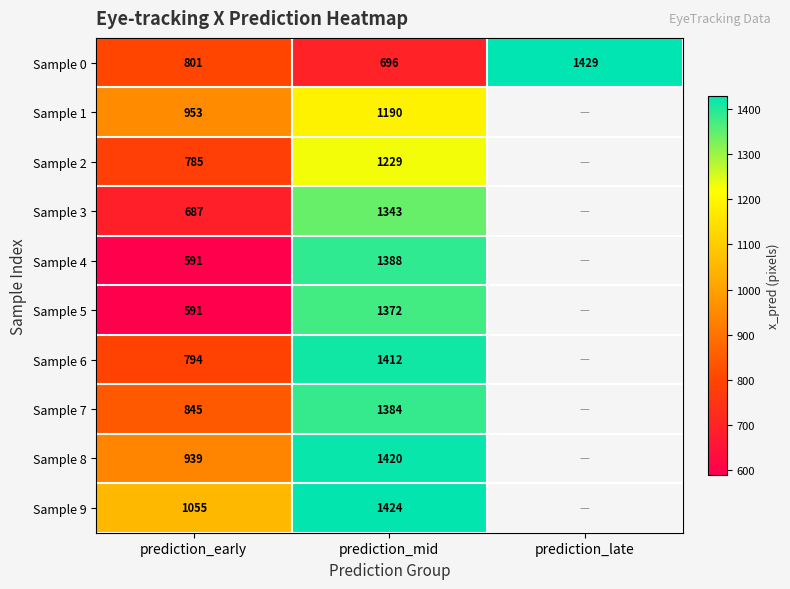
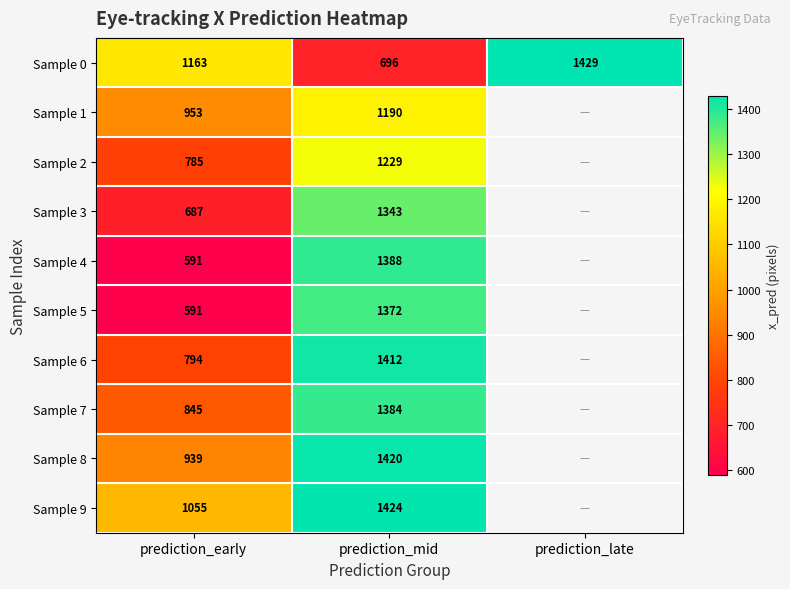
  {
    "Sample 0": {
-     "prediction_early": 801,
+     "prediction_early": 1163,
      "prediction_mid": 696,
      "prediction_late": 1429
    },
    "Sample 1": {
      "prediction_early": 953,
      "prediction_mid": 1190
    },
    "Sample 2": {
      "prediction_early": 785,
      "prediction_mid": 1229
    },
    "Sample 3": {
      "prediction_early": 687,
      "prediction_mid": 1343
    },
    "Sample 4": {
      "prediction_early": 591,
      "prediction_mid": 1388
    },
    "Sample 5": {
      "prediction_early": 591,
      "prediction_mid": 1372
    },
    "Sample 6": {
      "prediction_early": 794,
      "prediction_mid": 1412
    },
    "Sample 7": {
      "prediction_early": 845,
      "prediction_mid": 1384
    },
    "Sample 8": {
      "prediction_early": 939,
      "prediction_mid": 1420
    },
    "Sample 9": {
      "prediction_early": 1055,
      "prediction_mid": 1424
    }
  }
